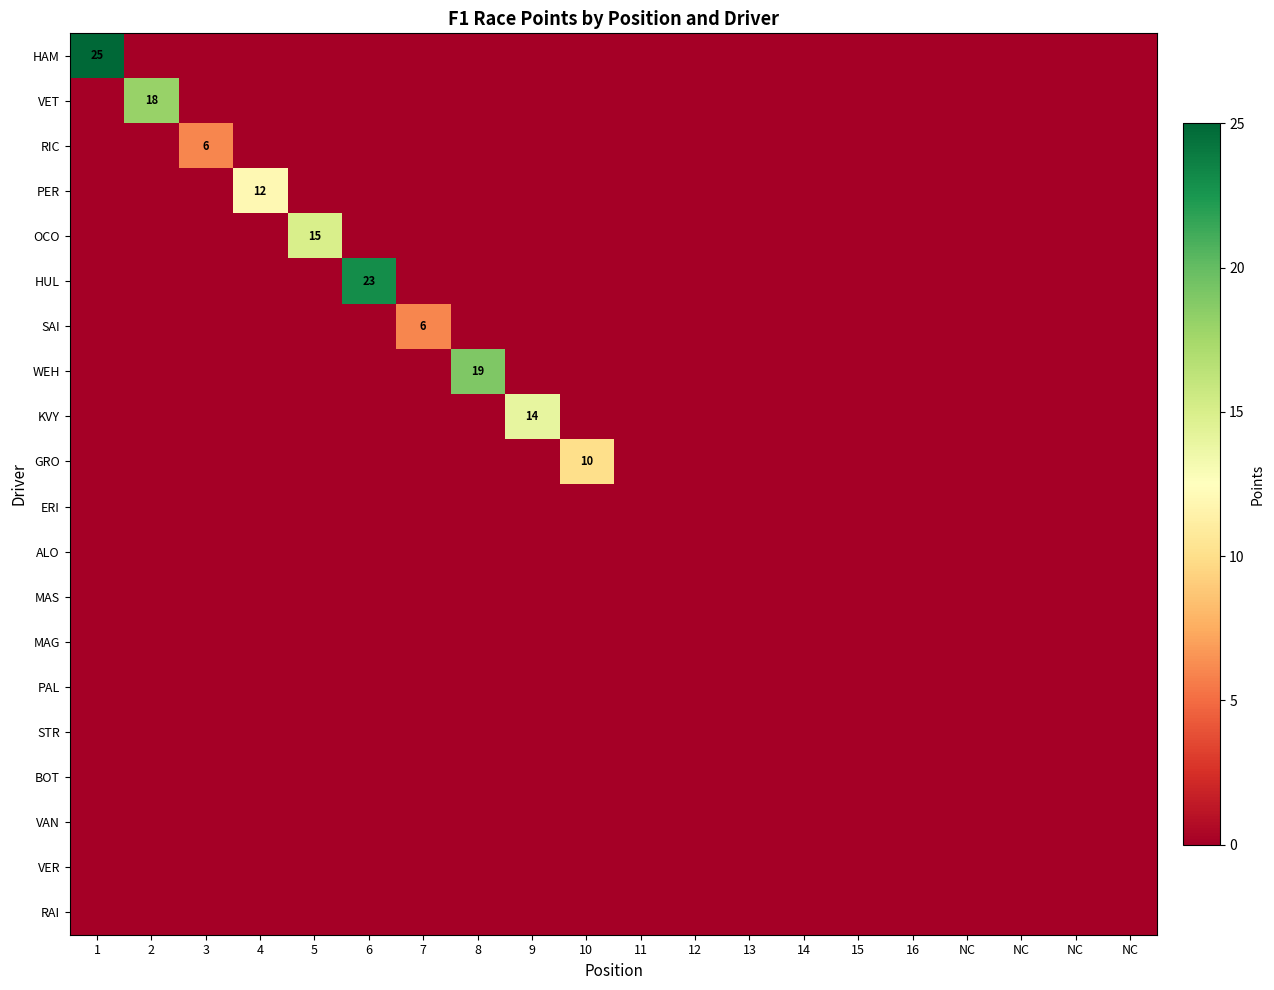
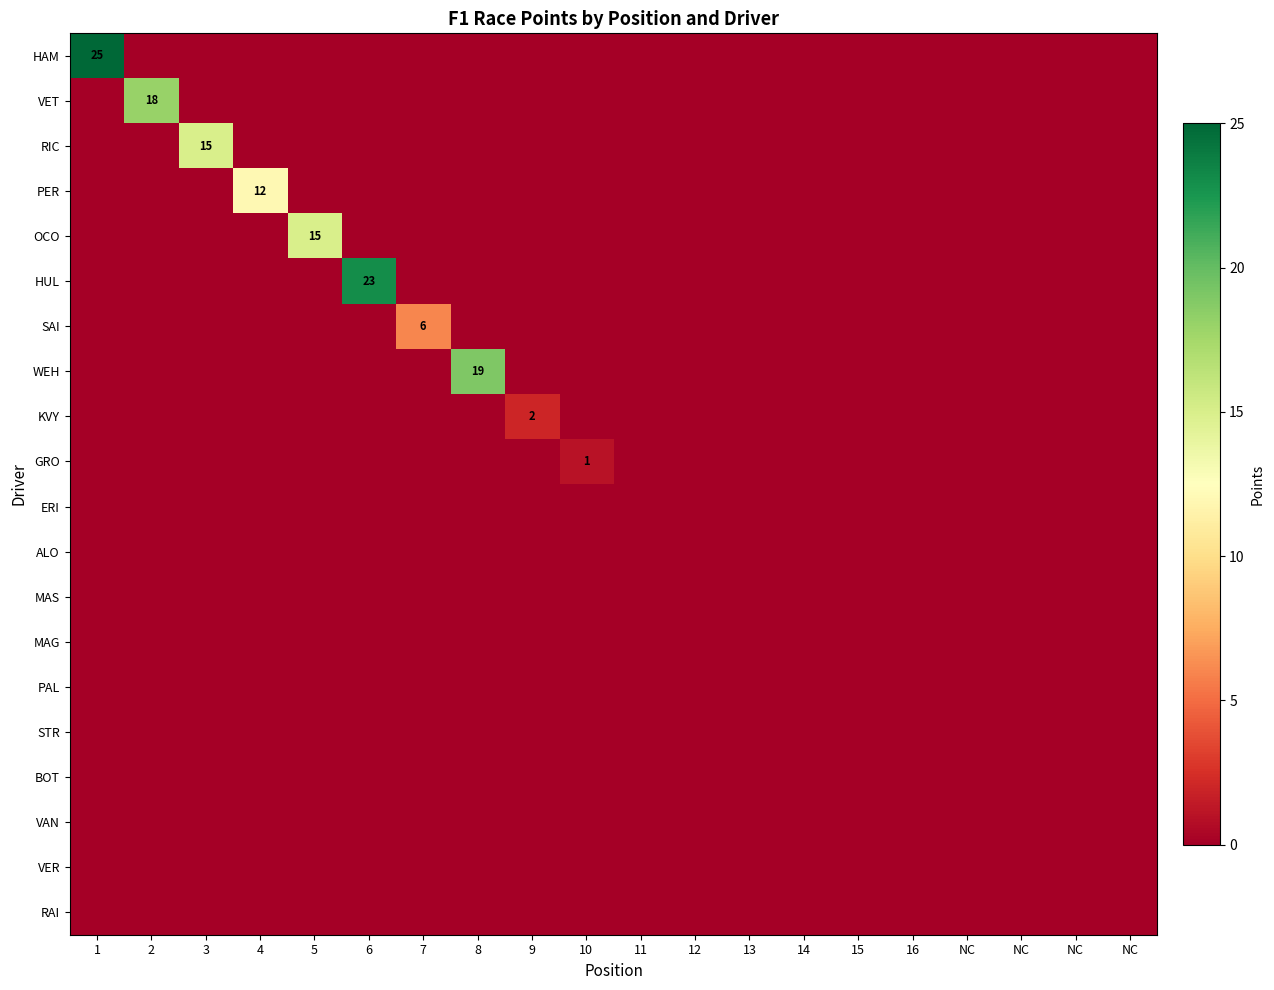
  {
    "HAM": {
      "1": 25
    },
    "VET": {
      "2": 18
    },
    "RIC": {
-     "3": 6
+     "3": 15
    },
    "PER": {
      "4": 12
    },
    "OCO": {
      "5": 15
    },
    "HUL": {
      "6": 23
    },
    "SAI": {
      "7": 6
    },
    "WEH": {
      "8": 19
    },
    "KVY": {
-     "9": 14
+     "9": 2
    },
    "GRO": {
-     "10": 10
+     "10": 1
    }
  }
